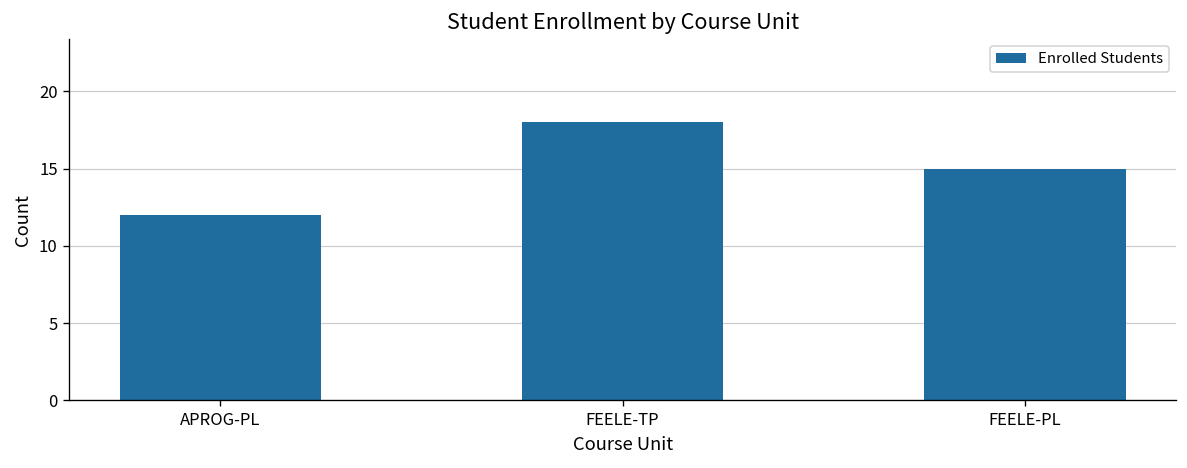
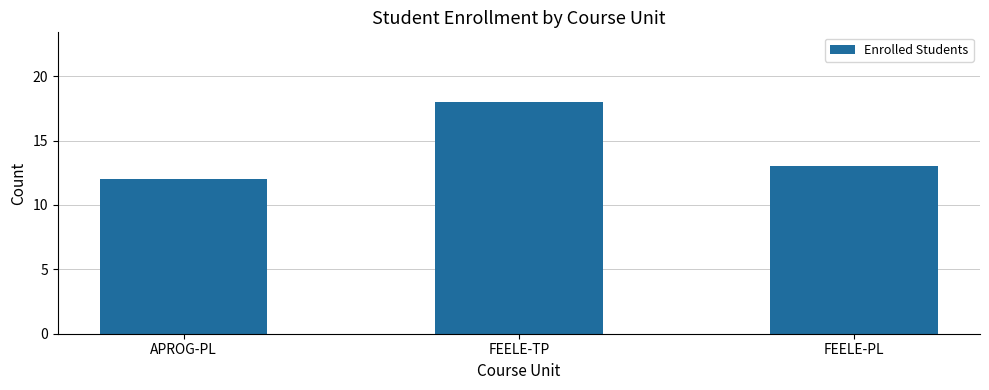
  {
    "APROG-PL": 12,
    "FEELE-TP": 18,
-   "FEELE-PL": 15
+   "FEELE-PL": 13
  }
